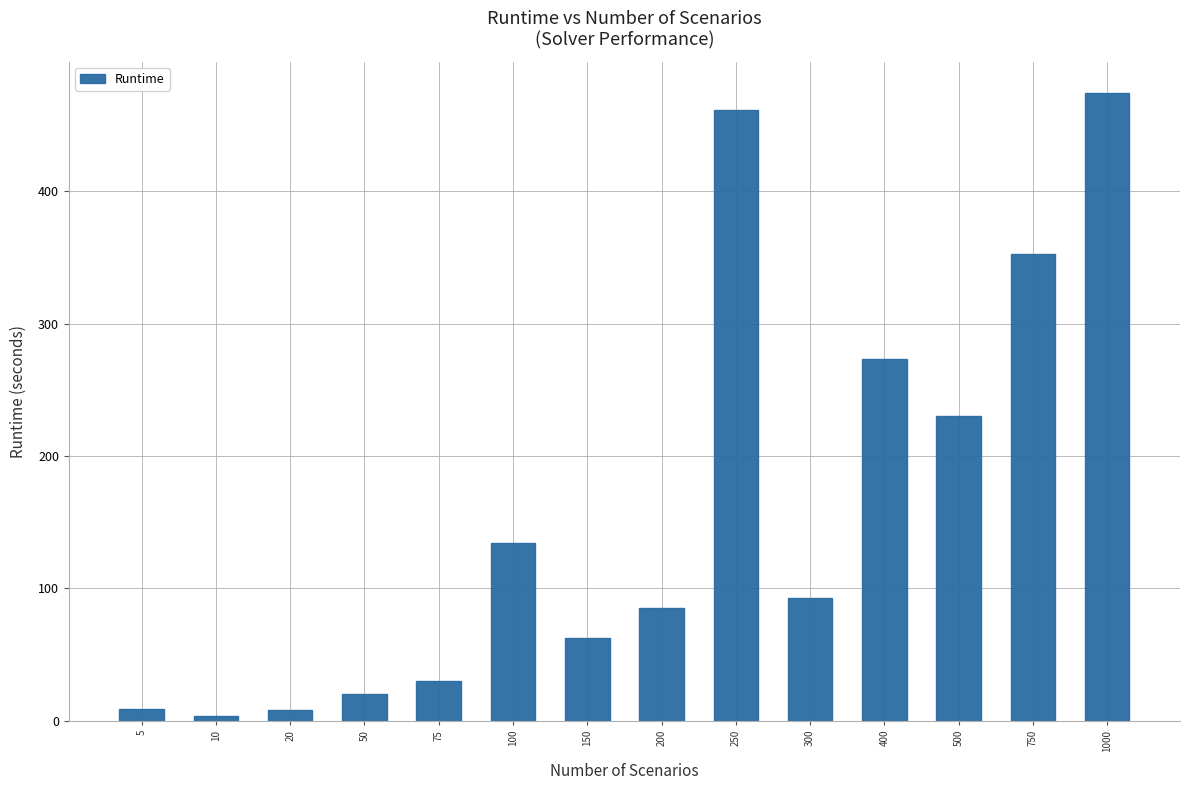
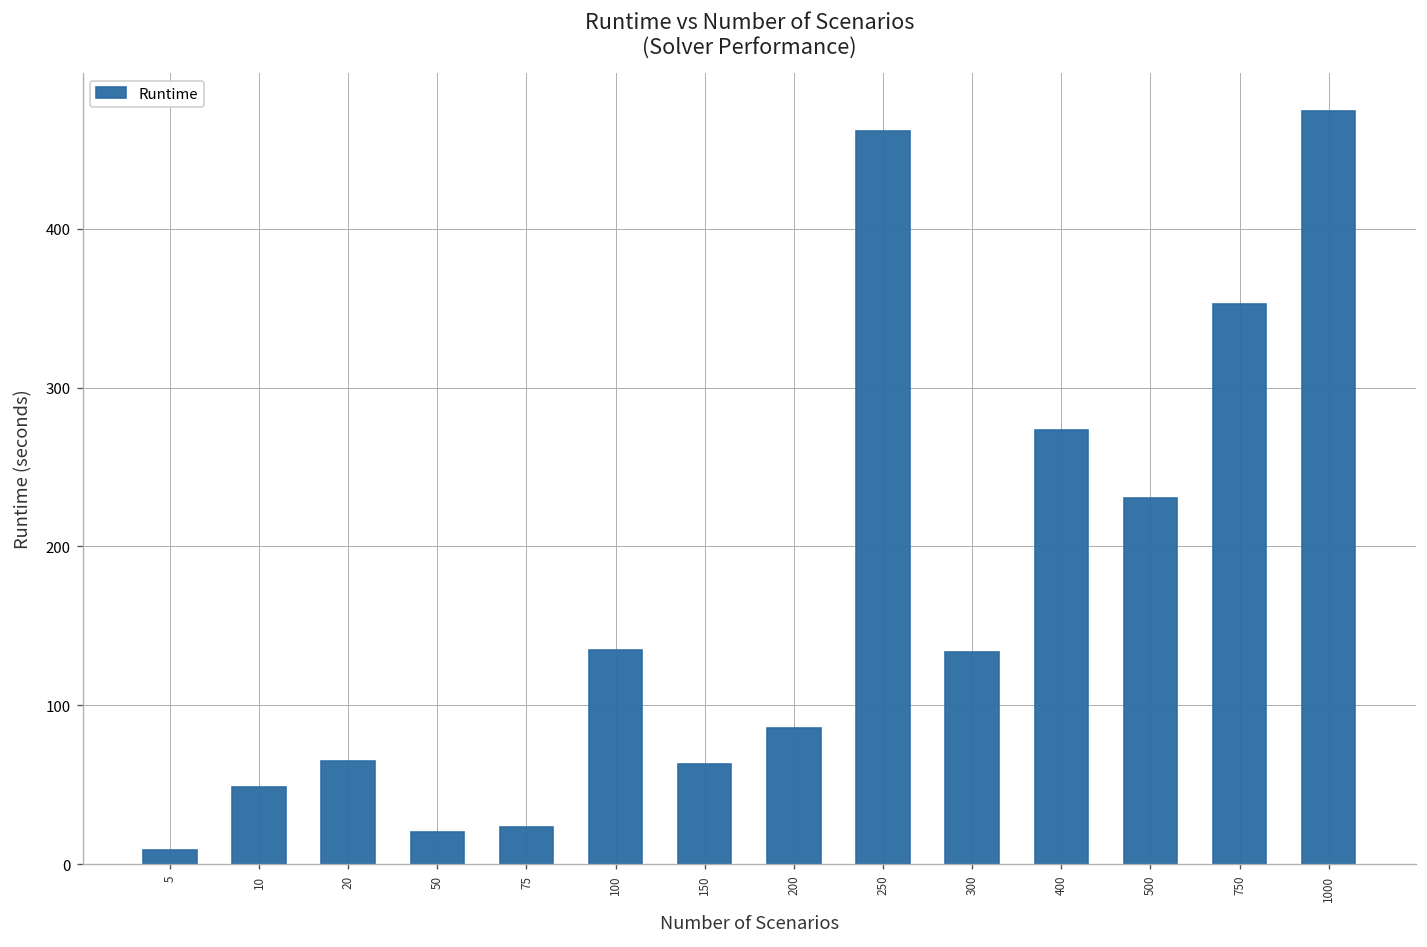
  {
    "5": 9,
-   "10": 4,
-   "20": 8,
+   "10": 49,
+   "20": 65,
    "50": 20,
-   "75": 30,
+   "75": 23,
    "100": 135,
    "150": 63,
    "200": 85,
    "250": 461,
-   "300": 93,
+   "300": 134,
    "400": 273,
    "500": 231,
    "750": 352,
    "1000": 474
  }
